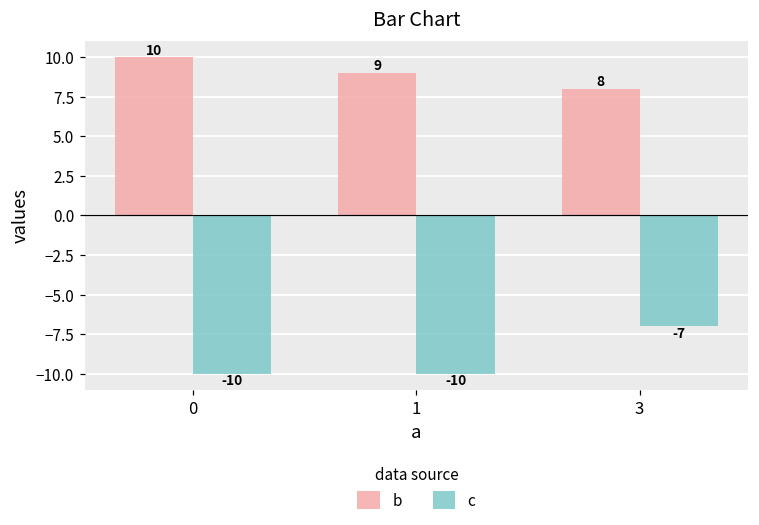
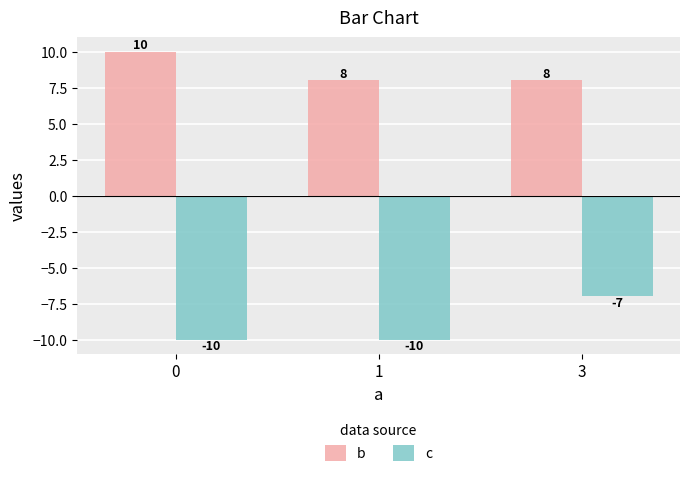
  {
    "b": {
      "0": 10,
-     "1": 9,
+     "1": 8,
      "3": 8
    },
    "c": {
      "0": -10,
      "1": -10,
      "3": -7
    }
  }
